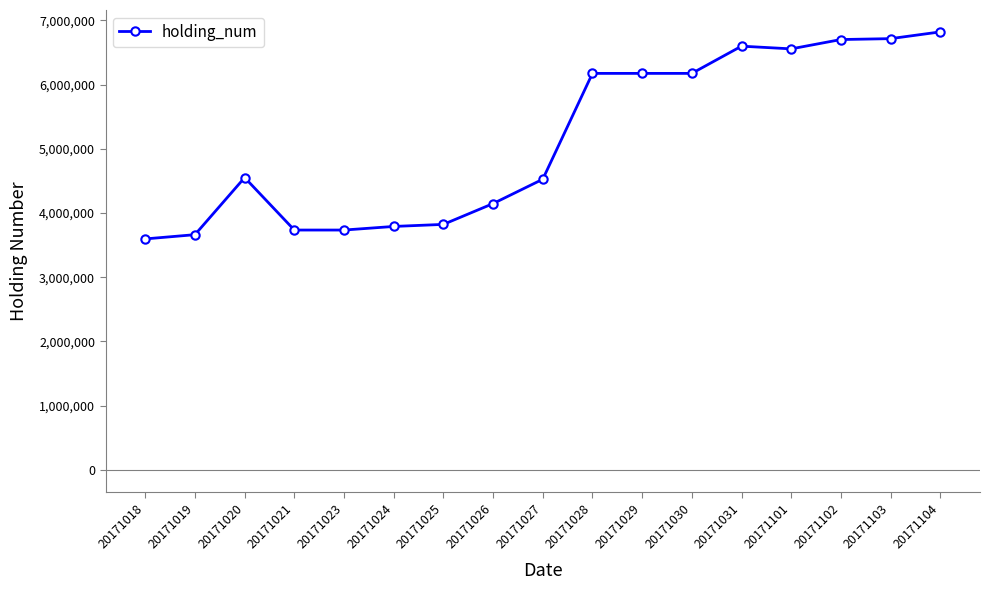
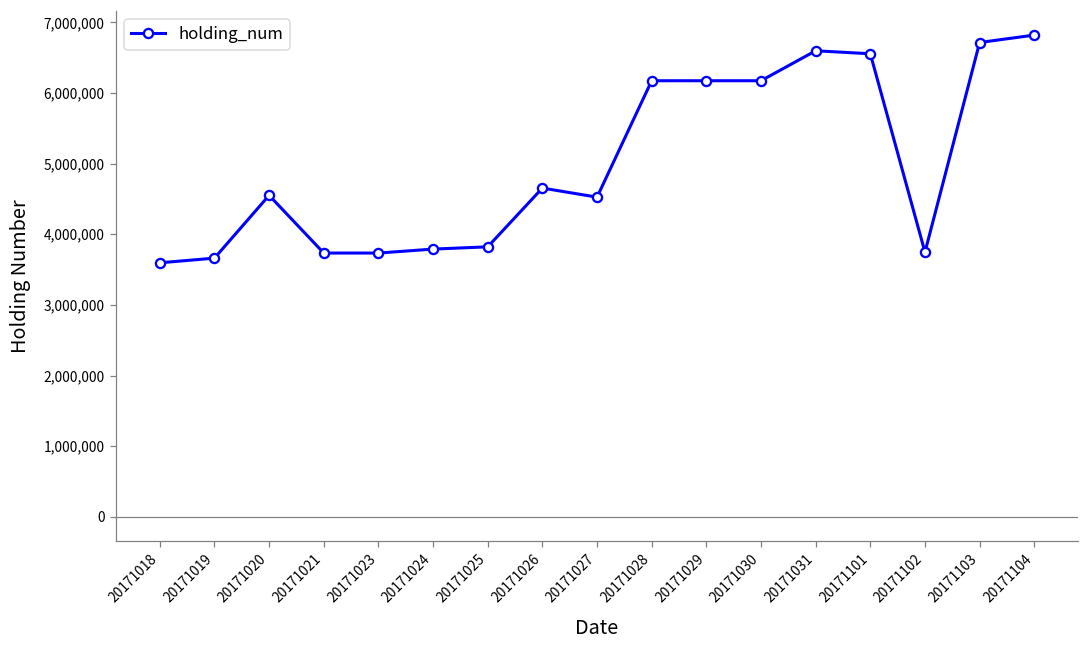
  {
    "20171018": "3,600,000",
    "20171019": "3,700,000",
    "20171020": "4,600,000",
    "20171021": "3,700,000",
    "20171023": "3,700,000",
    "20171024": "3,800,000",
    "20171025": "3,800,000",
-   "20171026": "4,100,000",
+   "20171026": "4,700,000",
    "20171027": "4,500,000",
    "20171028": "6,200,000",
    "20171029": "6,200,000",
    "20171030": "6,200,000",
    "20171031": "6,600,000",
    "20171101": "6,600,000",
-   "20171102": "6,700,000",
+   "20171102": "3,700,000",
    "20171103": "6,700,000",
    "20171104": "6,800,000"
  }
